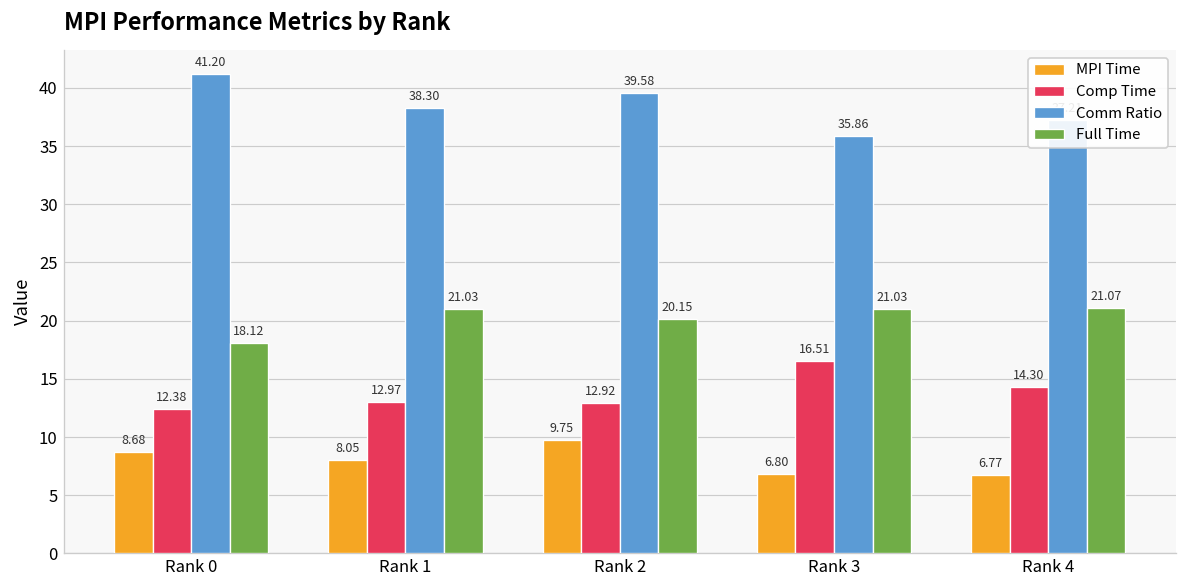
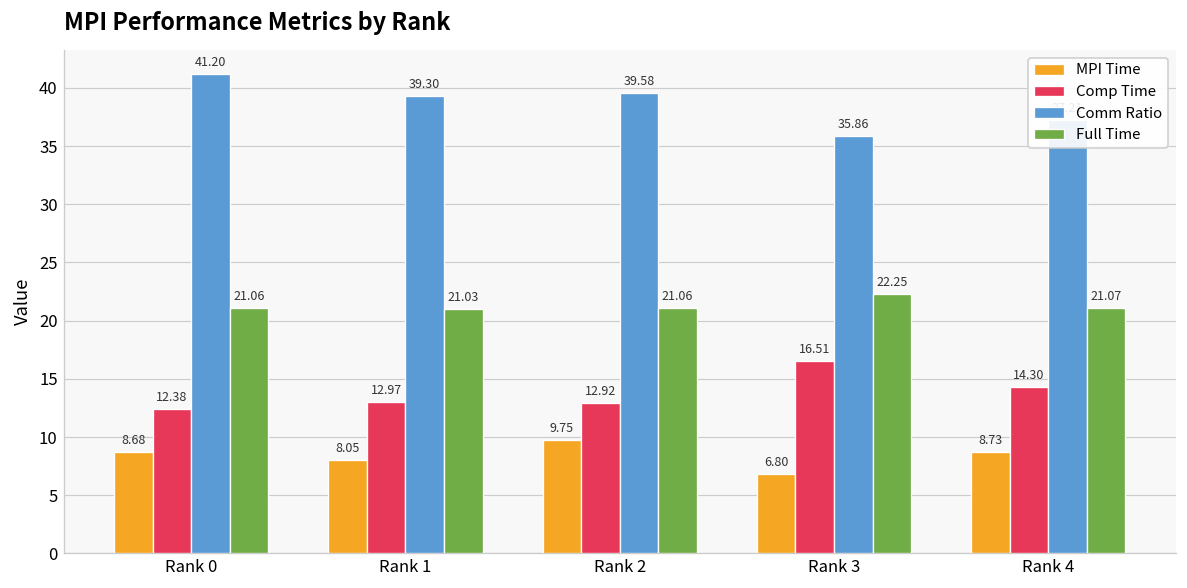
  {
    "MPI Time": {
      "Rank 0": 8.68,
      "Rank 1": 8.05,
      "Rank 2": 9.75,
      "Rank 3": 6.80,
-     "Rank 4": 6.77
+     "Rank 4": 8.73
    },
    "Comp Time": {
      "Rank 0": 12.38,
      "Rank 1": 12.97,
      "Rank 2": 12.92,
      "Rank 3": 16.51,
      "Rank 4": 14.30
    },
    "Comm Ratio": {
      "Rank 0": 41.20,
-     "Rank 1": 38.30,
+     "Rank 1": 39.30,
      "Rank 2": 39.58,
      "Rank 3": 35.86
    },
    "Full Time": {
-     "Rank 0": 18.12,
+     "Rank 0": 21.06,
      "Rank 1": 21.03,
-     "Rank 2": 20.15,
-     "Rank 3": 21.03,
+     "Rank 2": 21.06,
+     "Rank 3": 22.25,
      "Rank 4": 21.07
    }
  }
